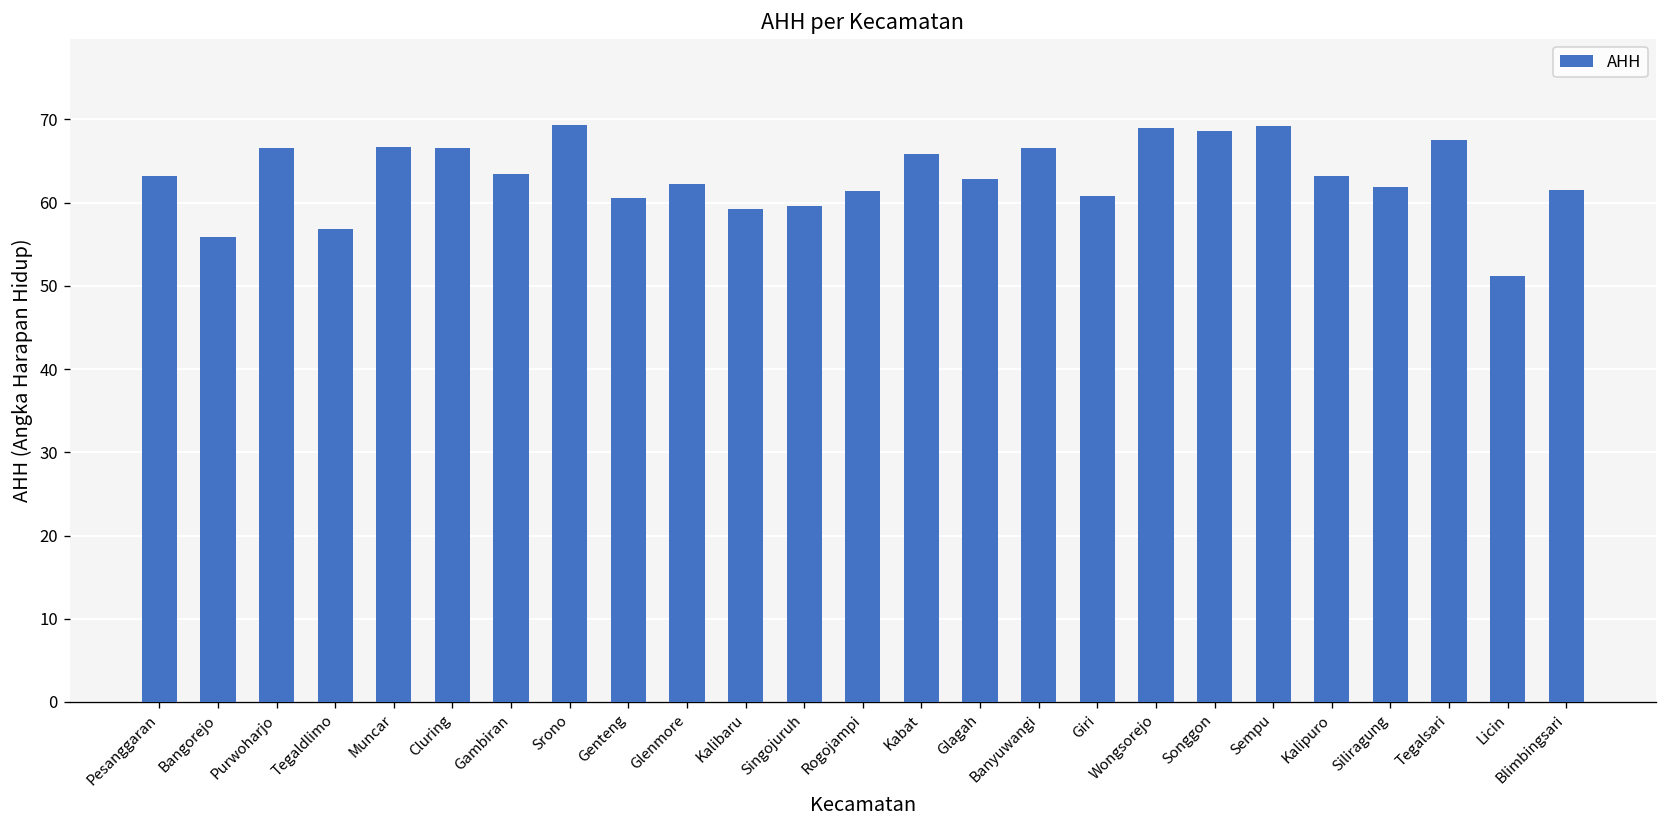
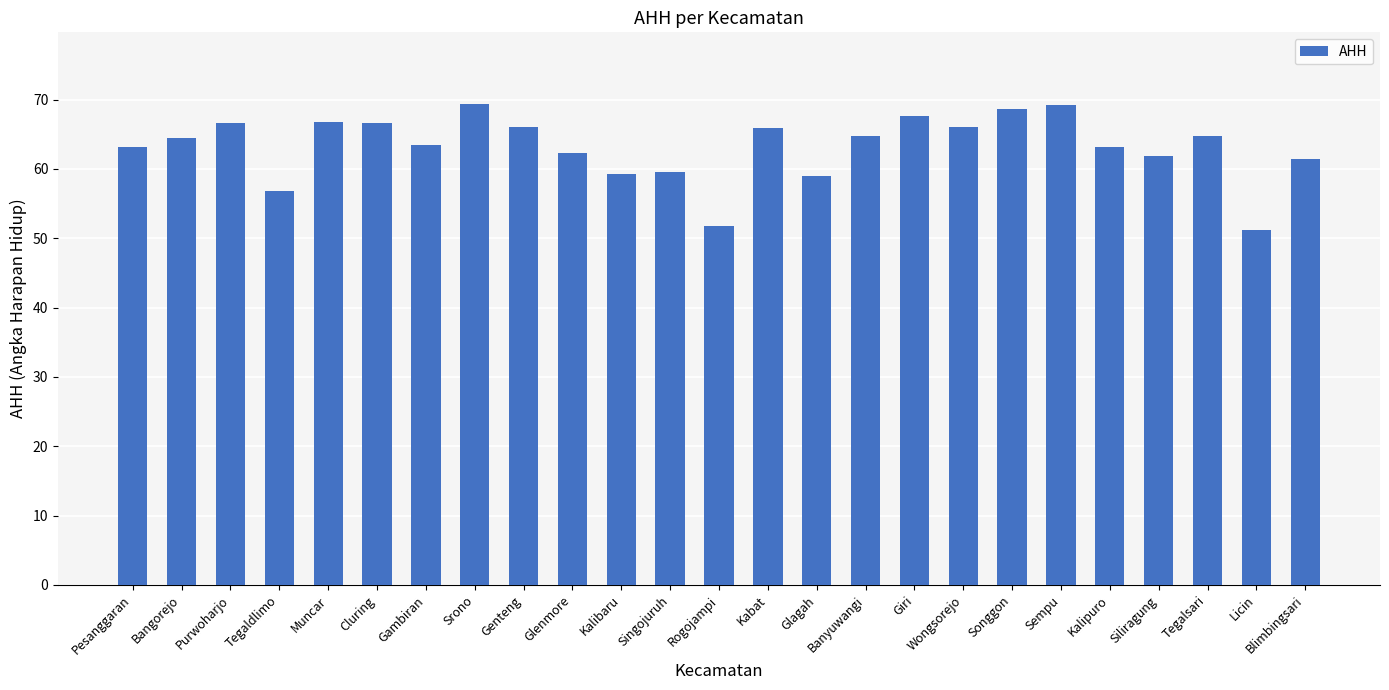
  {
    "Pesanggaran": 63,
-   "Bangorejo": 56,
+   "Bangorejo": 65,
    "Purwoharjo": 67,
    "Tegaldlimo": 57,
    "Muncar": 67,
    "Cluring": 67,
    "Gambiran": 64,
    "Srono": 69,
-   "Genteng": 61,
+   "Genteng": 66,
    "Glenmore": 62,
    "Kalibaru": 59,
    "Singojuruh": 60,
-   "Rogojampi": 61,
+   "Rogojampi": 52,
    "Kabat": 66,
-   "Glagah": 63,
-   "Banyuwangi": 67,
-   "Giri": 61,
-   "Wongsorejo": 69,
+   "Glagah": 59,
+   "Banyuwangi": 65,
+   "Giri": 68,
+   "Wongsorejo": 66,
    "Songgon": 69,
    "Sempu": 69,
    "Kalipuro": 63,
    "Siliragung": 62,
-   "Tegalsari": 68,
+   "Tegalsari": 65,
    "Licin": 51,
    "Blimbingsari": 62
  }
